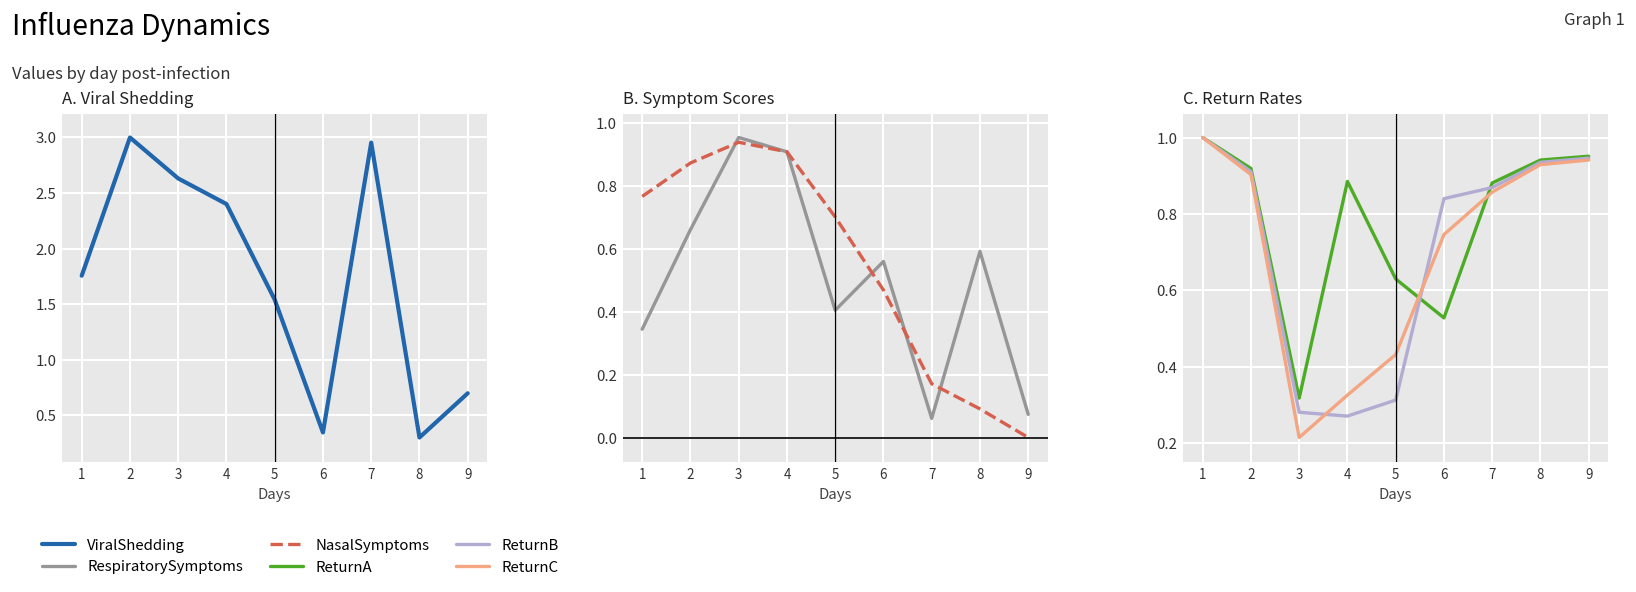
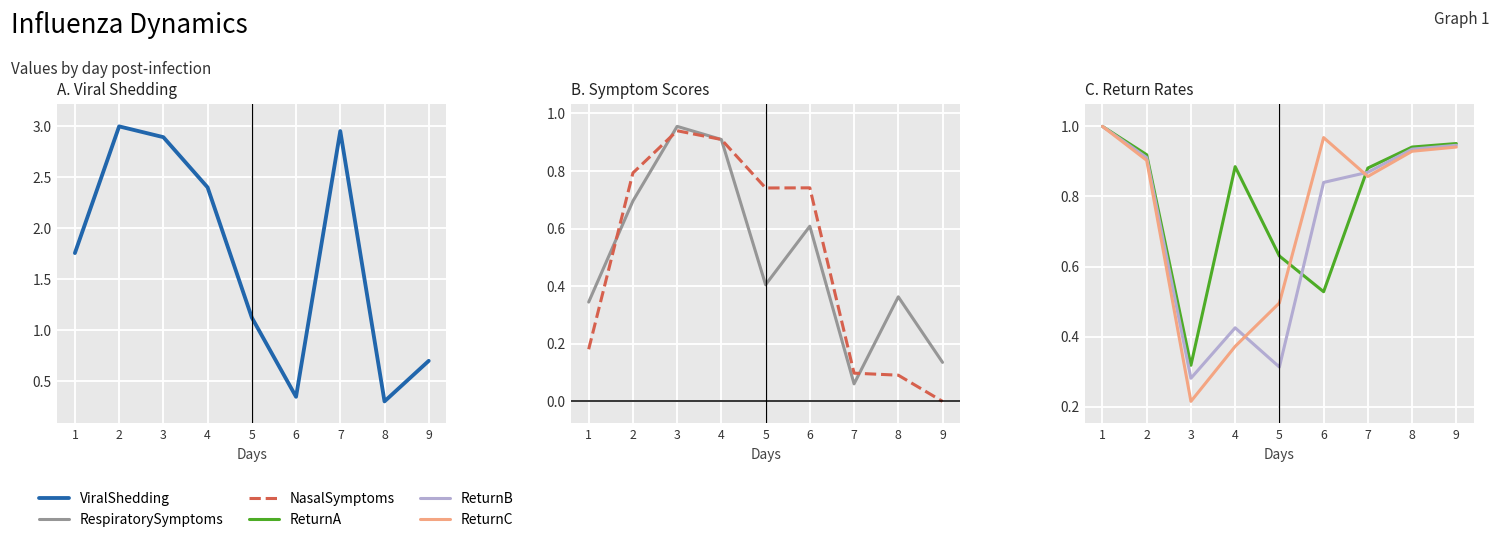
  {
    "A. Viral Shedding": {
      "1": 1.8,
      "2": 3.0,
-     "3": 2.6,
+     "3": 2.9,
      "4": 2.4,
-     "5": 1.5,
+     "5": 1.1,
      "6": 0.3,
      "7": 3.0,
      "8": 0.3,
      "9": 0.7
    },
    "B. Symptom Scores": {
      "RespiratorySymptoms": {
        "1": 0.34,
-       "2": 0.66,
+       "2": 0.70,
        "3": 0.95,
        "5": 0.40,
-       "6": 0.56,
+       "6": 0.61,
        "7": 0.06,
-       "8": 0.59,
-       "9": 0.07
+       "8": 0.36,
+       "9": 0.14
      },
      "NasalSymptoms": {
-       "1": 0.77,
-       "2": 0.87,
+       "1": 0.18,
+       "2": 0.79,
        "3": 0.94,
-       "5": 0.70,
-       "6": 0.47,
-       "7": 0.17,
+       "5": 0.74,
+       "6": 0.74,
+       "7": 0.10,
        "8": 0.09,
        "9": 0.00
      }
    },
    "C. Return Rates": {
      "ReturnA": {
        "3": 0.32,
        "4": 0.89,
        "5": 0.63,
        "6": 0.53,
        "7": 0.88
      },
      "ReturnB": {
        "3": 0.28,
-       "4": 0.27,
+       "4": 0.43,
        "5": 0.31,
        "6": 0.84,
        "7": 0.87
      },
      "ReturnC": {
        "2": 0.90,
        "3": 0.22,
-       "4": 0.33,
-       "5": 0.43,
-       "6": 0.75,
+       "4": 0.37,
+       "5": 0.50,
+       "6": 0.97,
        "7": 0.86
      }
    }
  }
